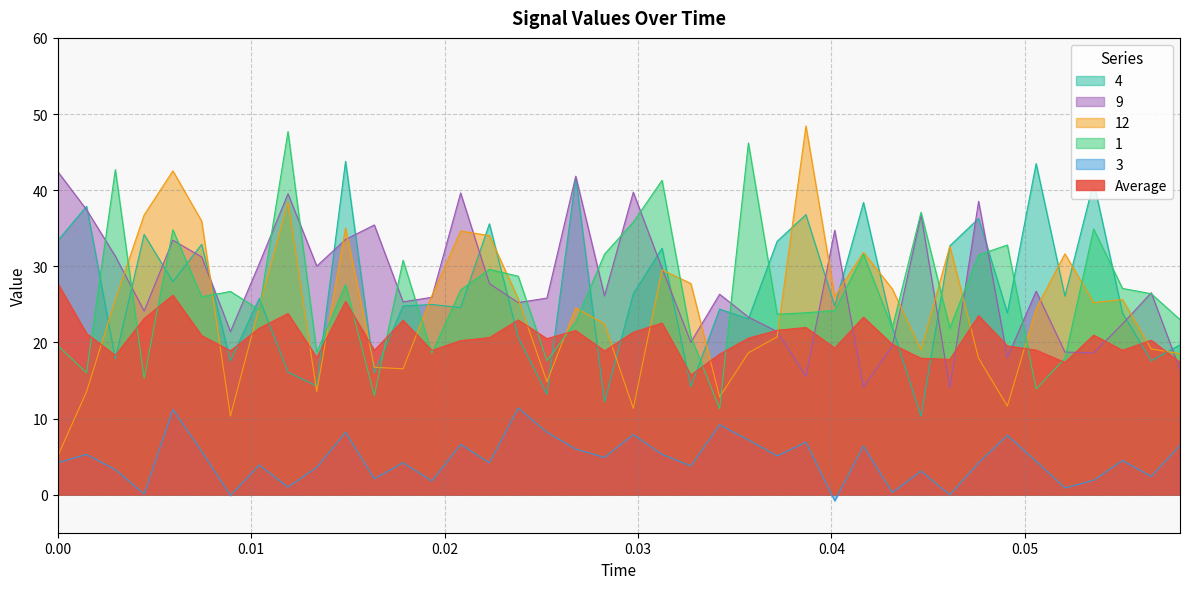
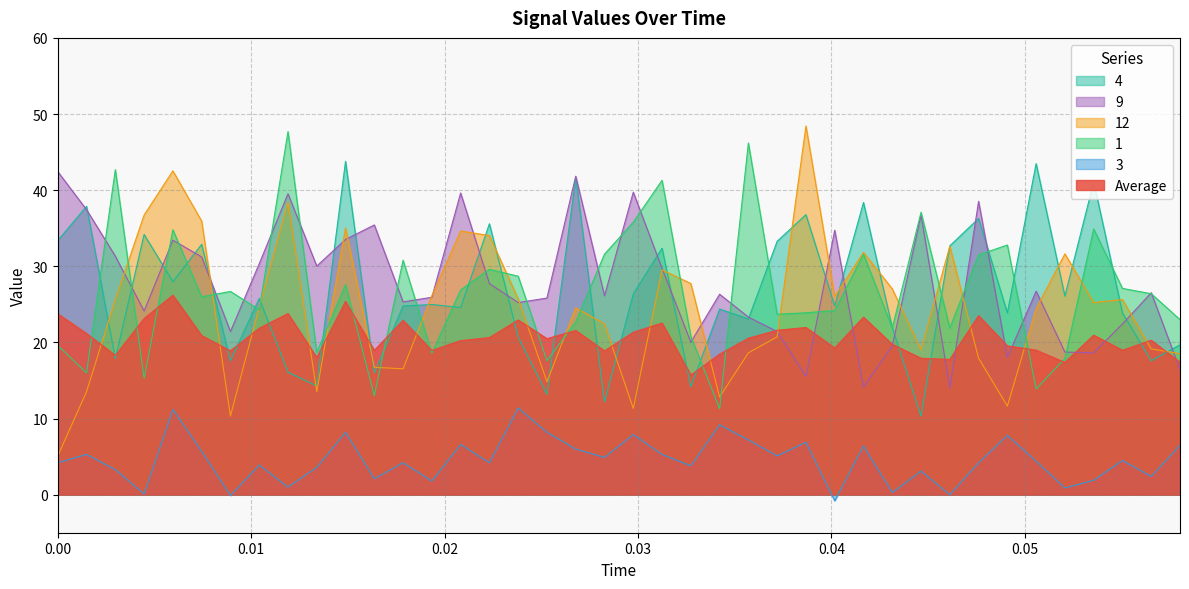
  {
    "9": {
      "0.00": 42
    },
    "12": {
      "0.00": 5
    },
    "Average": {
-     "0.00": 28
+     "0.00": 24
    }
  }
